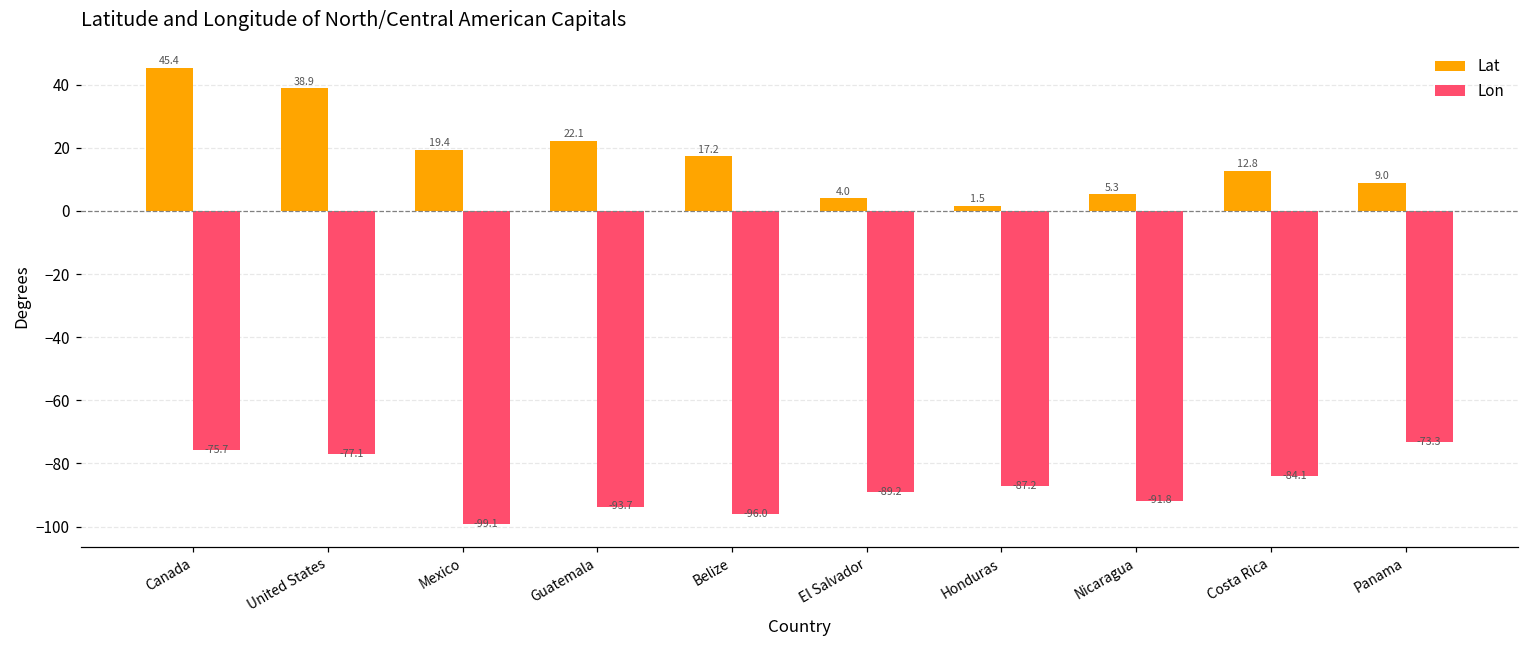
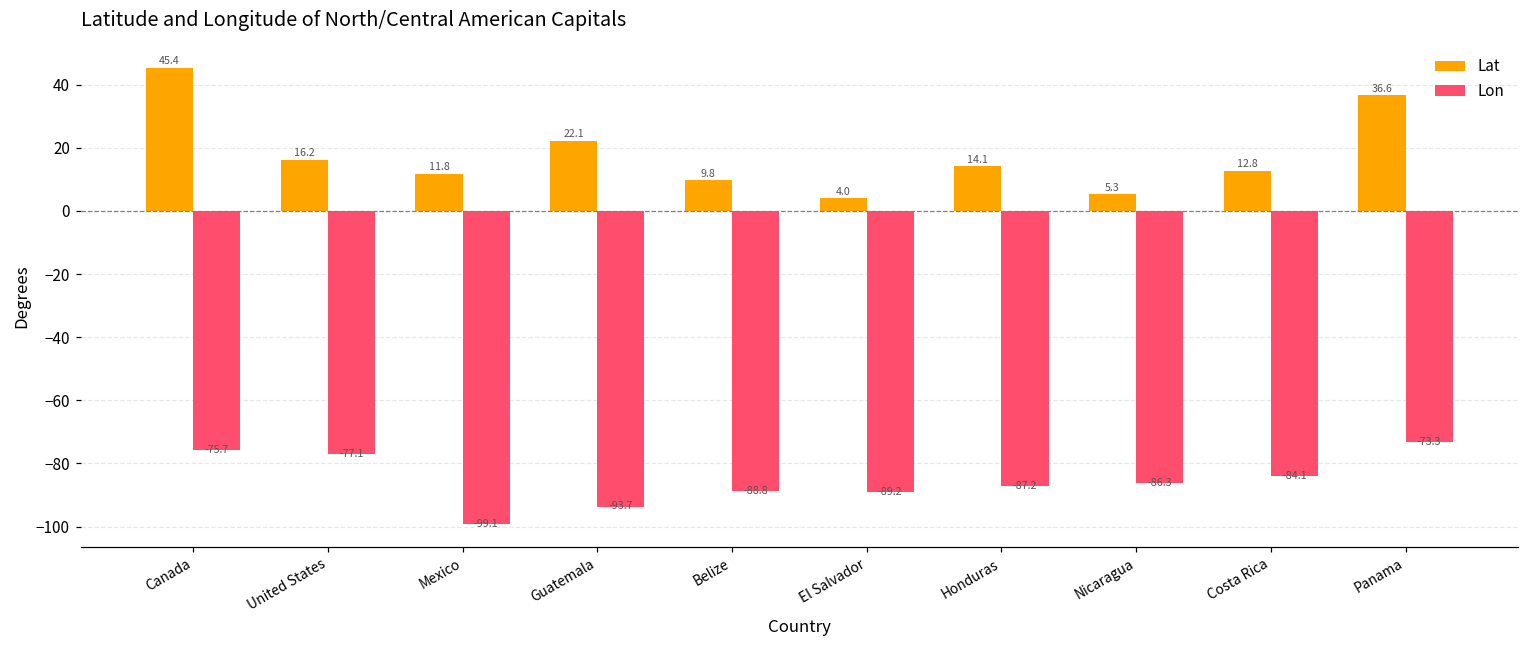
  {
    "Lat": {
      "Canada": 45.4,
-     "United States": 38.9,
-     "Mexico": 19.4,
+     "United States": 16.2,
+     "Mexico": 11.8,
      "Guatemala": 22.1,
-     "Belize": 17.2,
+     "Belize": 9.8,
      "El Salvador": 4.0,
-     "Honduras": 1.5,
+     "Honduras": 14.1,
      "Nicaragua": 5.3,
      "Costa Rica": 12.8,
-     "Panama": 9.0
+     "Panama": 36.6
    },
    "Lon": {
      "Canada": -75.7,
      "United States": -77.1,
      "Mexico": -99.1,
      "Guatemala": -93.7,
-     "Belize": -96.0,
+     "Belize": -88.8,
      "El Salvador": -89.2,
      "Honduras": -87.2,
-     "Nicaragua": -91.8,
+     "Nicaragua": -86.3,
      "Costa Rica": -84.1,
      "Panama": -73.3
    }
  }
